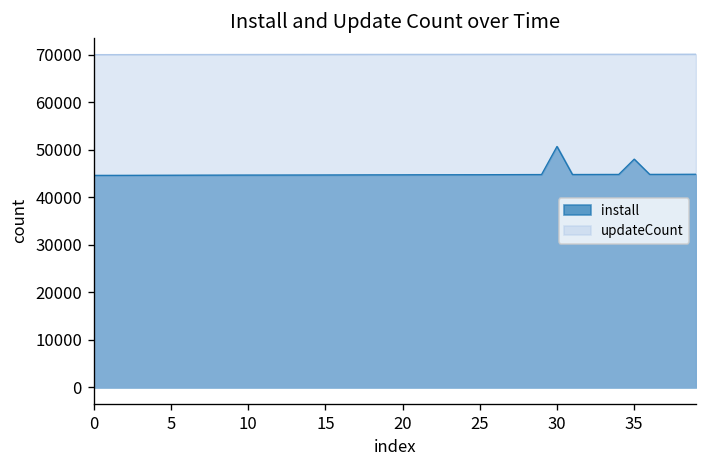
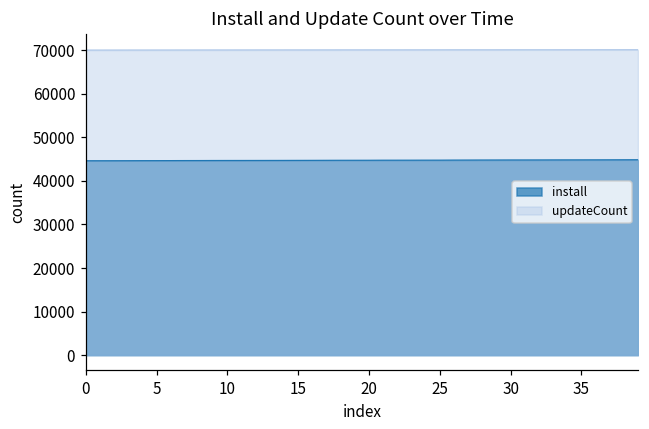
  {
    "install": {
      "0": 45000,
      "5": 45000,
      "10": 45000,
      "15": 45000,
      "20": 45000,
      "25": 45000,
-     "30": 51000,
-     "35": 48000
+     "30": 45000,
+     "35": 45000
    },
    "updateCount": {
      "0": 70000,
      "5": 70000,
      "10": 70000,
      "15": 70000,
      "20": 70000,
      "25": 70000,
      "30": 70000,
      "35": 70000
    }
  }
